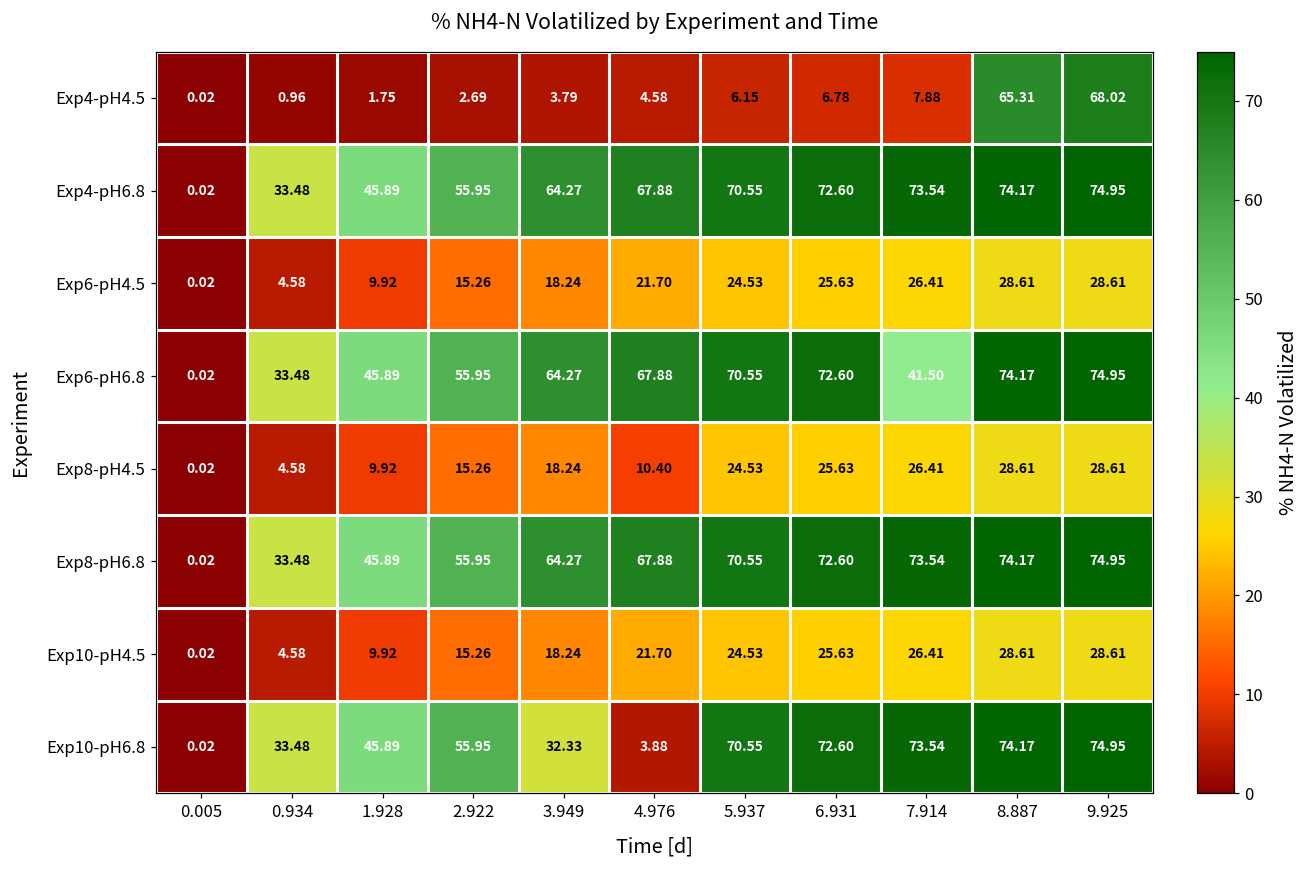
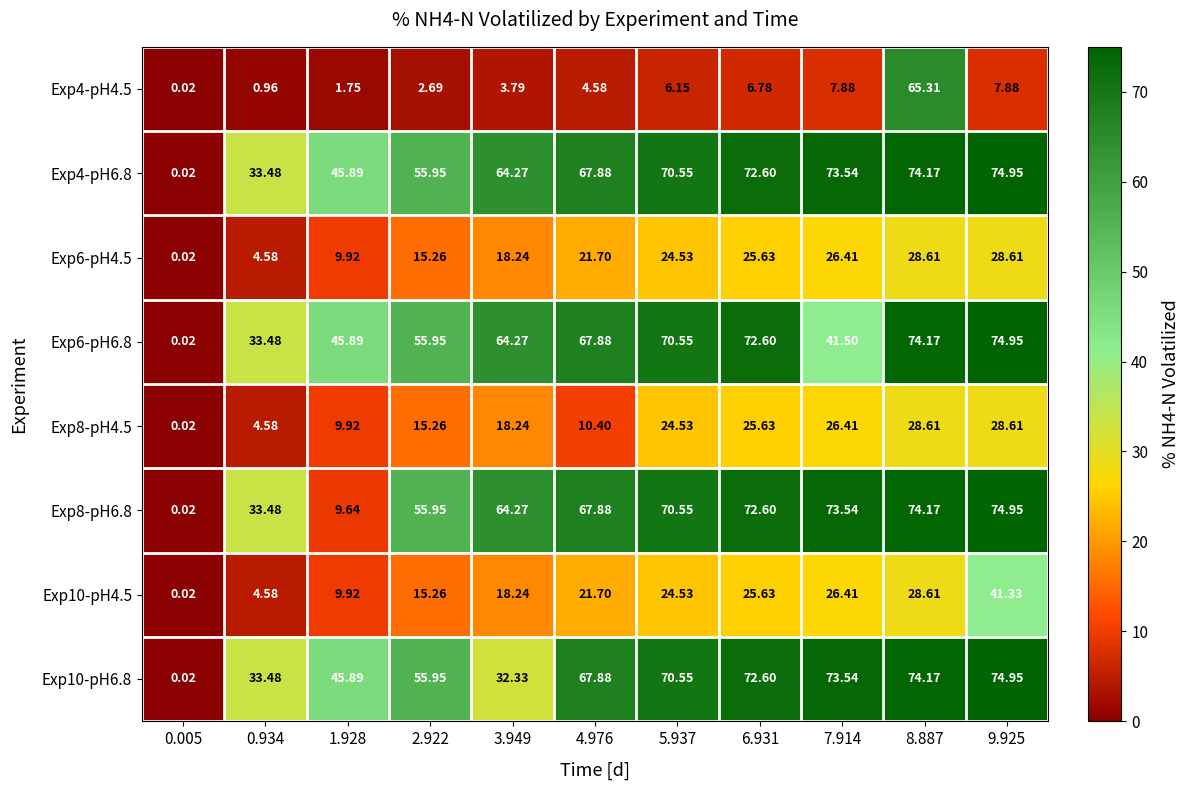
  {
    "Exp4-pH4.5": {
      "0.005": 0.02,
      "0.934": 0.96,
      "1.928": 1.75,
      "2.922": 2.69,
      "3.949": 3.79,
      "4.976": 4.58,
      "5.937": 6.15,
      "6.931": 6.78,
      "7.914": 7.88,
      "8.887": 65.31,
-     "9.925": 68.02
+     "9.925": 7.88
    },
    "Exp4-pH6.8": {
      "0.005": 0.02,
      "0.934": 33.48,
      "1.928": 45.89,
      "2.922": 55.95,
      "3.949": 64.27,
      "4.976": 67.88,
      "5.937": 70.55,
      "6.931": 72.60,
      "7.914": 73.54,
      "8.887": 74.17,
      "9.925": 74.95
    },
    "Exp6-pH4.5": {
      "0.005": 0.02,
      "0.934": 4.58,
      "1.928": 9.92,
      "2.922": 15.26,
      "3.949": 18.24,
      "4.976": 21.70,
      "5.937": 24.53,
      "6.931": 25.63,
      "7.914": 26.41,
      "8.887": 28.61,
      "9.925": 28.61
    },
    "Exp6-pH6.8": {
      "0.005": 0.02,
      "0.934": 33.48,
      "1.928": 45.89,
      "2.922": 55.95,
      "3.949": 64.27,
      "4.976": 67.88,
      "5.937": 70.55,
      "6.931": 72.60,
      "7.914": 41.50,
      "8.887": 74.17,
      "9.925": 74.95
    },
    "Exp8-pH4.5": {
      "0.005": 0.02,
      "0.934": 4.58,
      "1.928": 9.92,
      "2.922": 15.26,
      "3.949": 18.24,
      "4.976": 10.40,
      "5.937": 24.53,
      "6.931": 25.63,
      "7.914": 26.41,
      "8.887": 28.61,
      "9.925": 28.61
    },
    "Exp8-pH6.8": {
      "0.005": 0.02,
      "0.934": 33.48,
-     "1.928": 45.89,
+     "1.928": 9.64,
      "2.922": 55.95,
      "3.949": 64.27,
      "4.976": 67.88,
      "5.937": 70.55,
      "6.931": 72.60,
      "7.914": 73.54,
      "8.887": 74.17,
      "9.925": 74.95
    },
    "Exp10-pH4.5": {
      "0.005": 0.02,
      "0.934": 4.58,
      "1.928": 9.92,
      "2.922": 15.26,
      "3.949": 18.24,
      "4.976": 21.70,
      "5.937": 24.53,
      "6.931": 25.63,
      "7.914": 26.41,
      "8.887": 28.61,
-     "9.925": 28.61
+     "9.925": 41.33
    },
    "Exp10-pH6.8": {
      "0.005": 0.02,
      "0.934": 33.48,
      "1.928": 45.89,
      "2.922": 55.95,
      "3.949": 32.33,
-     "4.976": 3.88,
+     "4.976": 67.88,
      "5.937": 70.55,
      "6.931": 72.60,
      "7.914": 73.54,
      "8.887": 74.17,
      "9.925": 74.95
    }
  }
